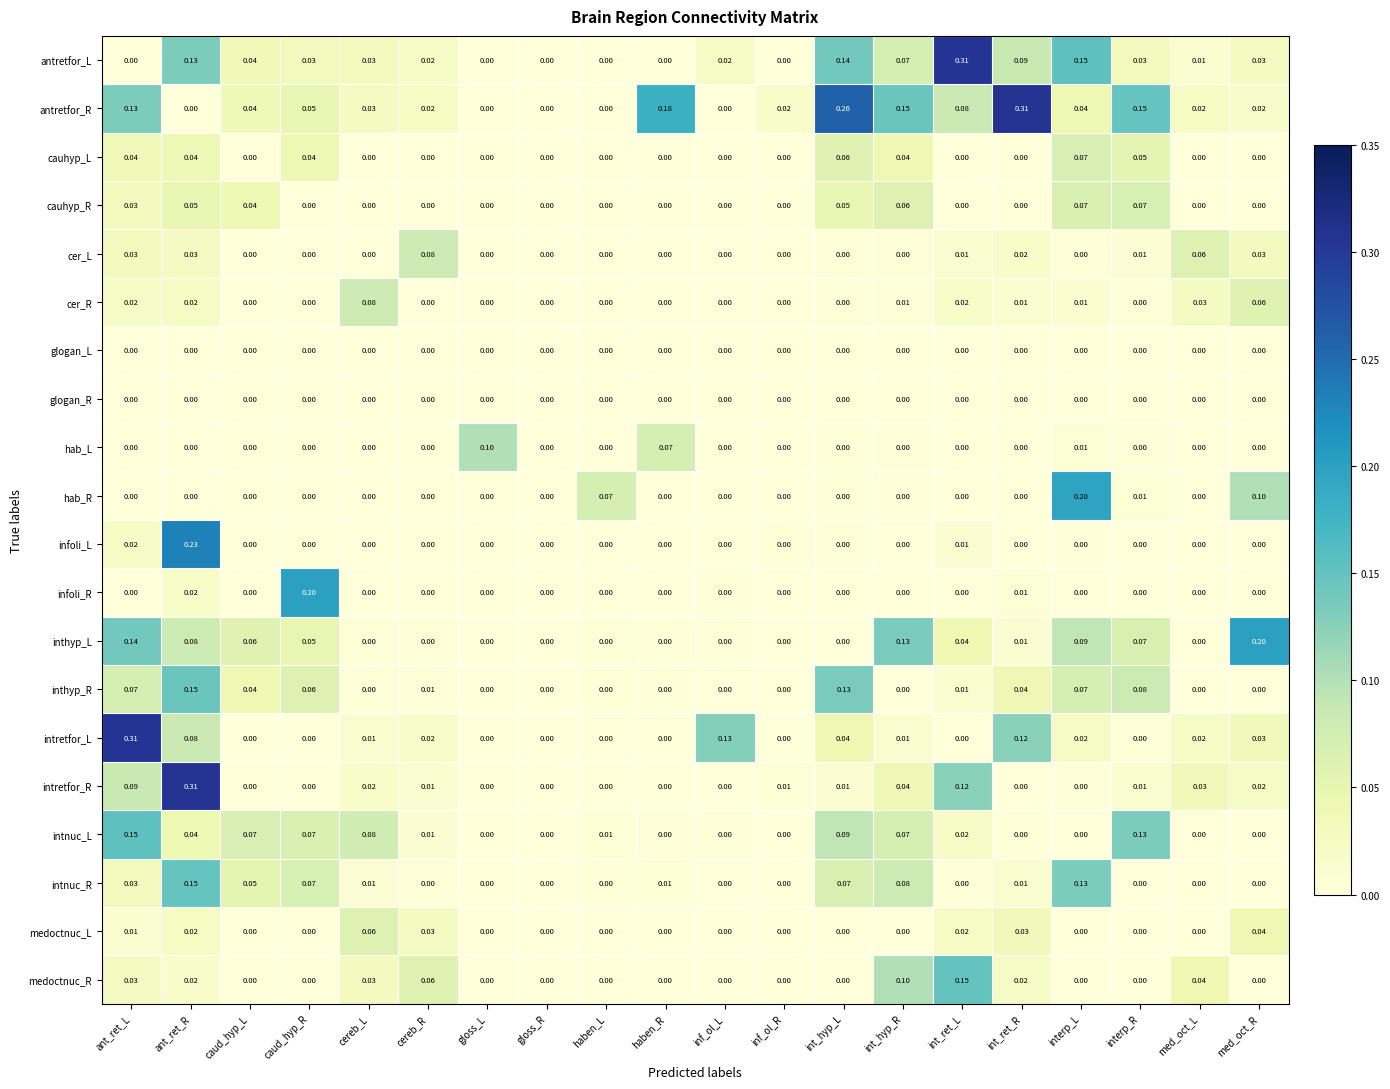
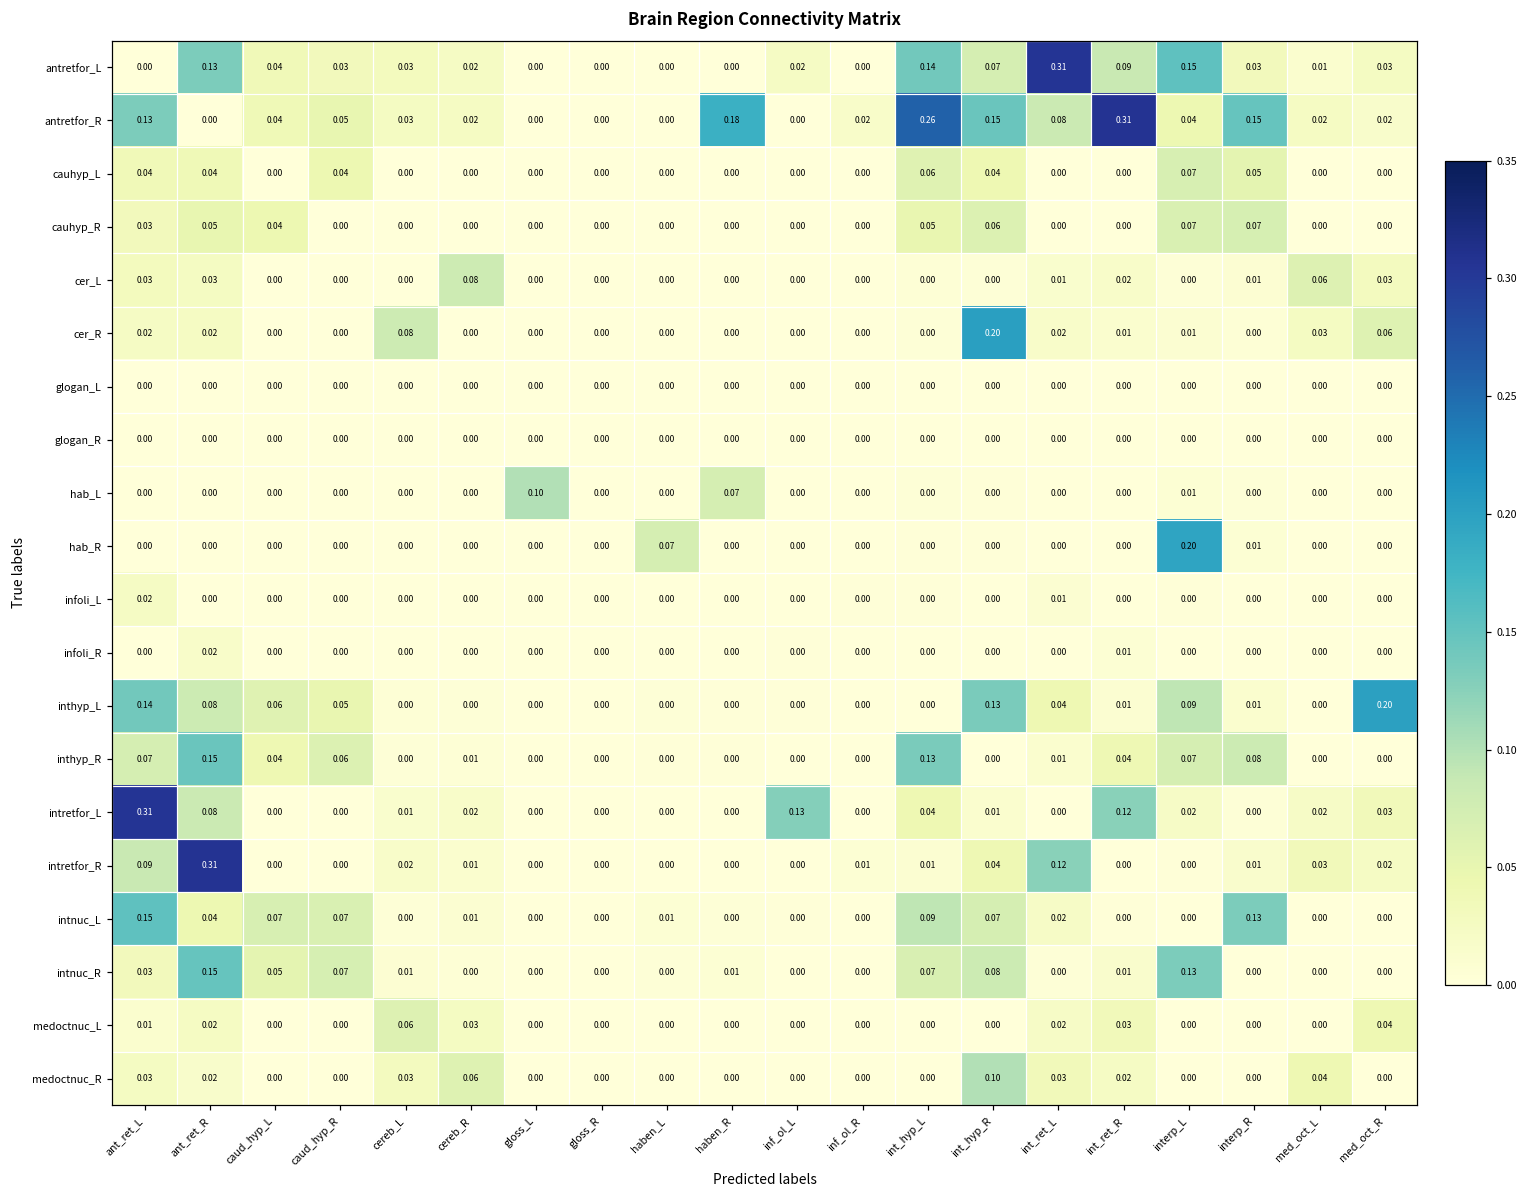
  {
    "cer_R": {
      "ant_ret_L": 0.02,
      "ant_ret_R": 0.02,
      "caud_hyp_L": 0.00,
      "caud_hyp_R": 0.00,
      "cereb_L": 0.08,
      "cereb_R": 0.00,
      "gloss_L": 0.00,
      "gloss_R": 0.00,
      "haben_L": 0.00,
      "haben_R": 0.00,
      "inf_ol_L": 0.00,
      "inf_ol_R": 0.00,
      "int_hyp_L": 0.00,
-     "int_hyp_R": 0.01,
+     "int_hyp_R": 0.20,
      "int_ret_L": 0.02,
      "int_ret_R": 0.01,
      "interp_L": 0.01,
      "interp_R": 0.00,
      "med_oct_L": 0.03,
      "med_oct_R": 0.06
    },
    "hab_R": {
      "ant_ret_L": 0.00,
      "ant_ret_R": 0.00,
      "caud_hyp_L": 0.00,
      "caud_hyp_R": 0.00,
      "cereb_L": 0.00,
      "cereb_R": 0.00,
      "gloss_L": 0.00,
      "gloss_R": 0.00,
      "haben_L": 0.07,
      "haben_R": 0.00,
      "inf_ol_L": 0.00,
      "inf_ol_R": 0.00,
      "int_hyp_L": 0.00,
      "int_hyp_R": 0.00,
      "int_ret_L": 0.00,
      "int_ret_R": 0.00,
      "interp_L": 0.20,
      "interp_R": 0.01,
      "med_oct_L": 0.00,
-     "med_oct_R": 0.10
+     "med_oct_R": 0.00
    },
    "infoli_L": {
      "ant_ret_L": 0.02,
-     "ant_ret_R": 0.23,
+     "ant_ret_R": 0.00,
      "caud_hyp_L": 0.00,
      "caud_hyp_R": 0.00,
      "cereb_L": 0.00,
      "cereb_R": 0.00,
      "gloss_L": 0.00,
      "gloss_R": 0.00,
      "haben_L": 0.00,
      "haben_R": 0.00,
      "inf_ol_L": 0.00,
      "inf_ol_R": 0.00,
      "int_hyp_L": 0.00,
      "int_hyp_R": 0.00,
      "int_ret_L": 0.01,
      "int_ret_R": 0.00,
      "interp_L": 0.00,
      "interp_R": 0.00,
      "med_oct_L": 0.00,
      "med_oct_R": 0.00
    },
    "infoli_R": {
      "ant_ret_L": 0.00,
      "ant_ret_R": 0.02,
      "caud_hyp_L": 0.00,
-     "caud_hyp_R": 0.20,
+     "caud_hyp_R": 0.00,
      "cereb_L": 0.00,
      "cereb_R": 0.00,
      "gloss_L": 0.00,
      "gloss_R": 0.00,
      "haben_L": 0.00,
      "haben_R": 0.00,
      "inf_ol_L": 0.00,
      "inf_ol_R": 0.00,
      "int_hyp_L": 0.00,
      "int_hyp_R": 0.00,
      "int_ret_L": 0.00,
      "int_ret_R": 0.01,
      "interp_L": 0.00,
      "interp_R": 0.00,
      "med_oct_L": 0.00,
      "med_oct_R": 0.00
    },
    "inthyp_L": {
      "ant_ret_L": 0.14,
      "ant_ret_R": 0.08,
      "caud_hyp_L": 0.06,
      "caud_hyp_R": 0.05,
      "cereb_L": 0.00,
      "cereb_R": 0.00,
      "gloss_L": 0.00,
      "gloss_R": 0.00,
      "haben_L": 0.00,
      "haben_R": 0.00,
      "inf_ol_L": 0.00,
      "inf_ol_R": 0.00,
      "int_hyp_L": 0.00,
      "int_hyp_R": 0.13,
      "int_ret_L": 0.04,
      "int_ret_R": 0.01,
      "interp_L": 0.09,
-     "interp_R": 0.07,
+     "interp_R": 0.01,
      "med_oct_L": 0.00,
      "med_oct_R": 0.20
    },
    "intnuc_L": {
      "ant_ret_L": 0.15,
      "ant_ret_R": 0.04,
      "caud_hyp_L": 0.07,
      "caud_hyp_R": 0.07,
-     "cereb_L": 0.08,
+     "cereb_L": 0.00,
      "cereb_R": 0.01,
      "gloss_L": 0.00,
      "gloss_R": 0.00,
      "haben_L": 0.01,
      "haben_R": 0.00,
      "inf_ol_L": 0.00,
      "inf_ol_R": 0.00,
      "int_hyp_L": 0.09,
      "int_hyp_R": 0.07,
      "int_ret_L": 0.02,
      "int_ret_R": 0.00,
      "interp_L": 0.00,
      "interp_R": 0.13,
      "med_oct_L": 0.00,
      "med_oct_R": 0.00
    },
    "medoctnuc_R": {
      "ant_ret_L": 0.03,
      "ant_ret_R": 0.02,
      "caud_hyp_L": 0.00,
      "caud_hyp_R": 0.00,
      "cereb_L": 0.03,
      "cereb_R": 0.06,
      "gloss_L": 0.00,
      "gloss_R": 0.00,
      "haben_L": 0.00,
      "haben_R": 0.00,
      "inf_ol_L": 0.00,
      "inf_ol_R": 0.00,
      "int_hyp_L": 0.00,
      "int_hyp_R": 0.10,
-     "int_ret_L": 0.15,
+     "int_ret_L": 0.03,
      "int_ret_R": 0.02,
      "interp_L": 0.00,
      "interp_R": 0.00,
      "med_oct_L": 0.04,
      "med_oct_R": 0.00
    }
  }
